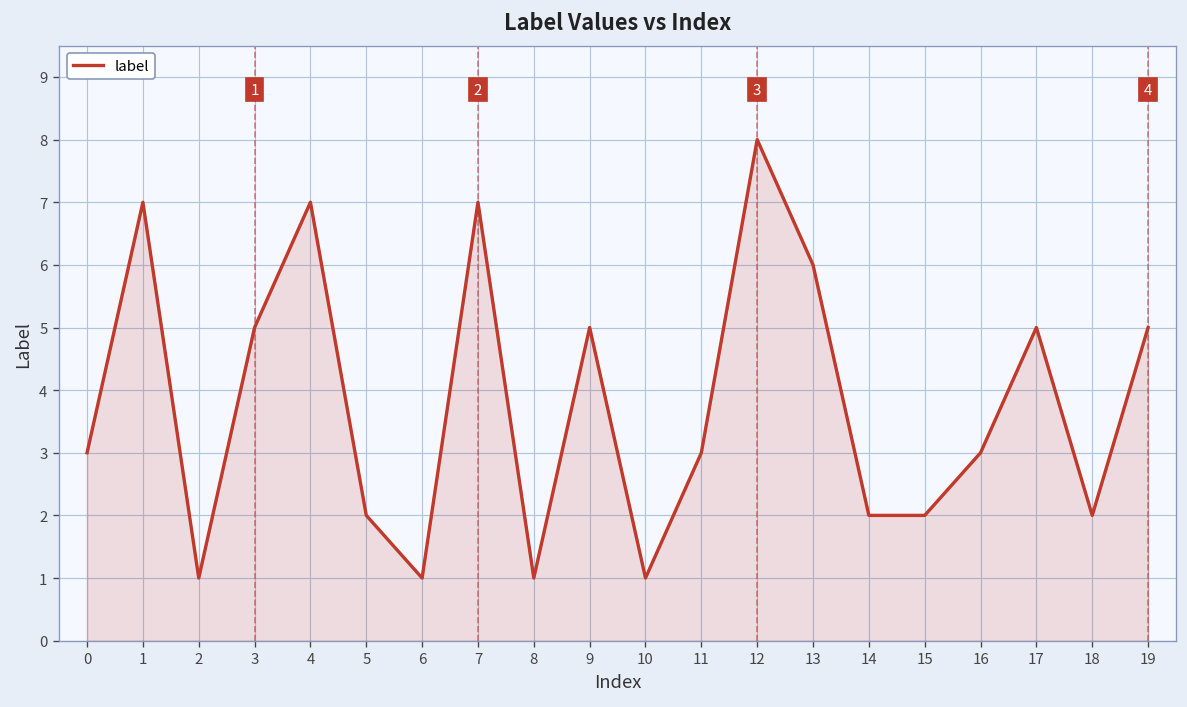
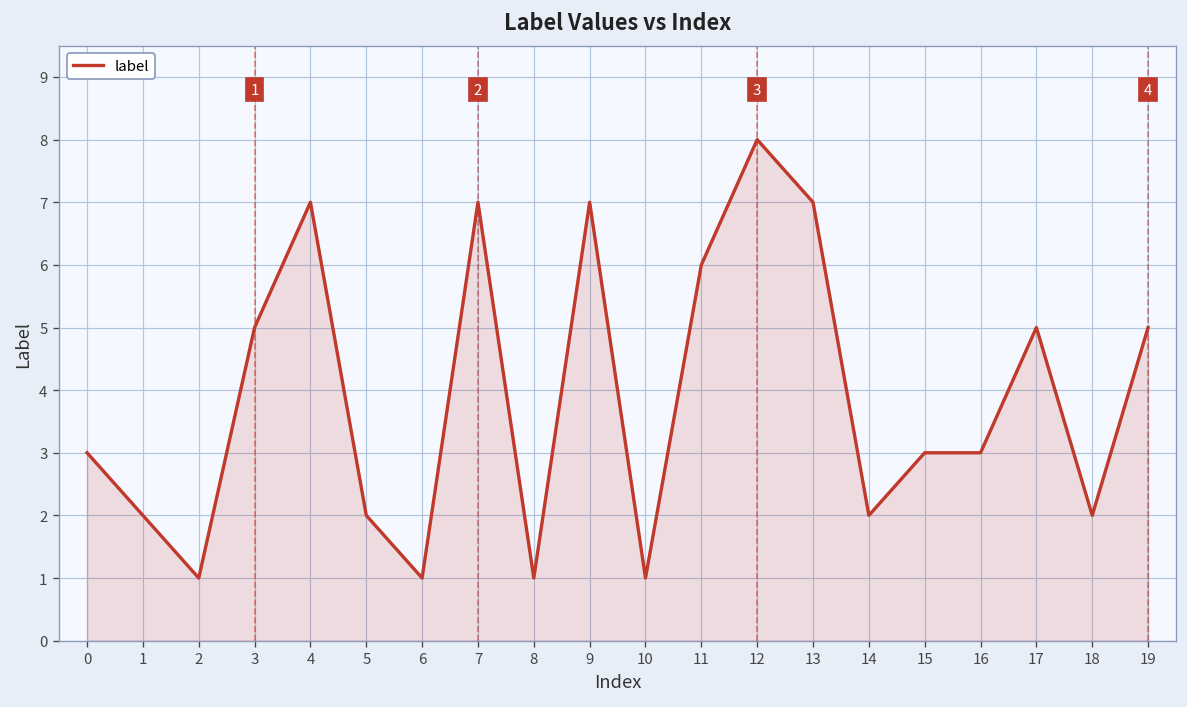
  {
    "0": 3,
-   "1": 7,
+   "1": 2,
    "2": 1,
    "3": 5,
    "4": 7,
    "5": 2,
    "6": 1,
    "7": 7,
    "8": 1,
-   "9": 5,
+   "9": 7,
    "10": 1,
-   "11": 3,
+   "11": 6,
    "12": 8,
-   "13": 6,
+   "13": 7,
    "14": 2,
-   "15": 2,
+   "15": 3,
    "16": 3,
    "17": 5,
    "18": 2,
    "19": 5
  }
